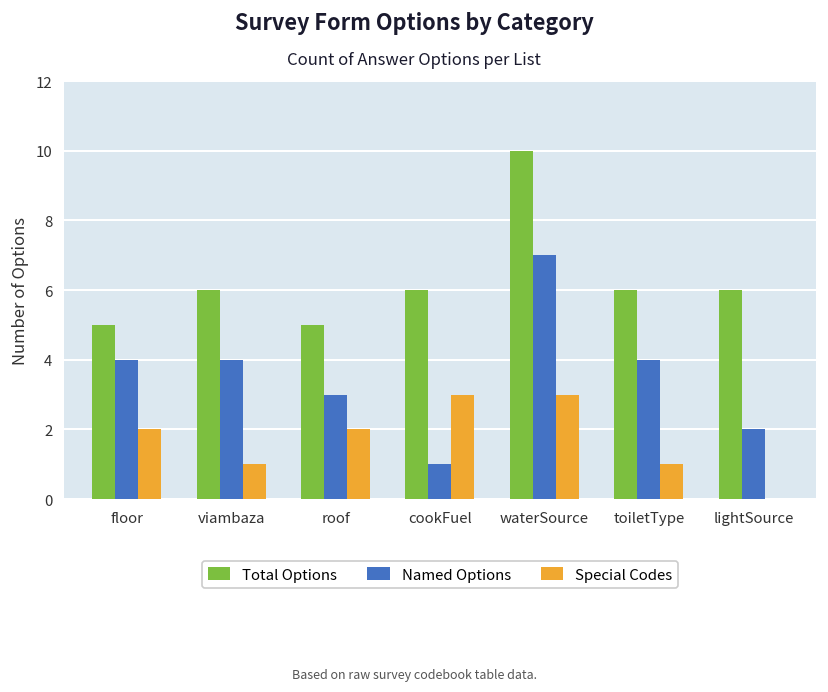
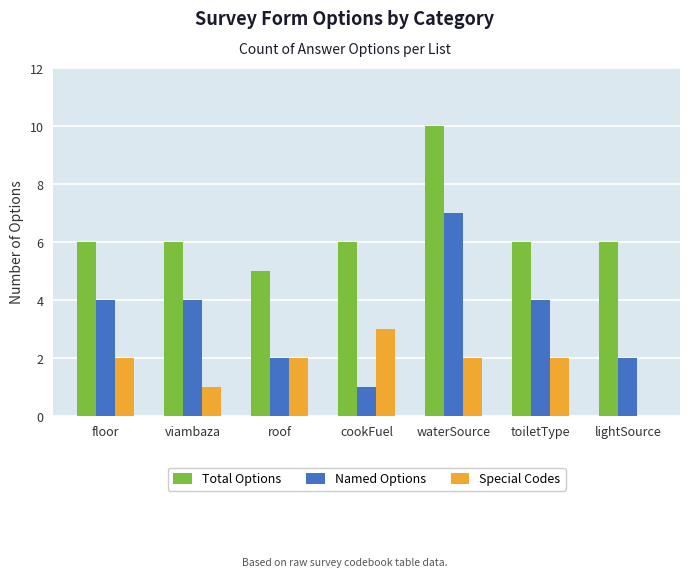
  {
    "Total Options": {
-     "floor": 5,
+     "floor": 6,
      "viambaza": 6,
      "roof": 5,
      "cookFuel": 6,
      "waterSource": 10,
      "toiletType": 6,
      "lightSource": 6
    },
    "Named Options": {
      "floor": 4,
      "viambaza": 4,
-     "roof": 3,
+     "roof": 2,
      "cookFuel": 1,
      "waterSource": 7,
      "toiletType": 4,
      "lightSource": 2
    },
    "Special Codes": {
      "floor": 2,
      "viambaza": 1,
      "roof": 2,
      "cookFuel": 3,
-     "waterSource": 3,
-     "toiletType": 1,
+     "waterSource": 2,
+     "toiletType": 2,
      "lightSource": 0
    }
  }
